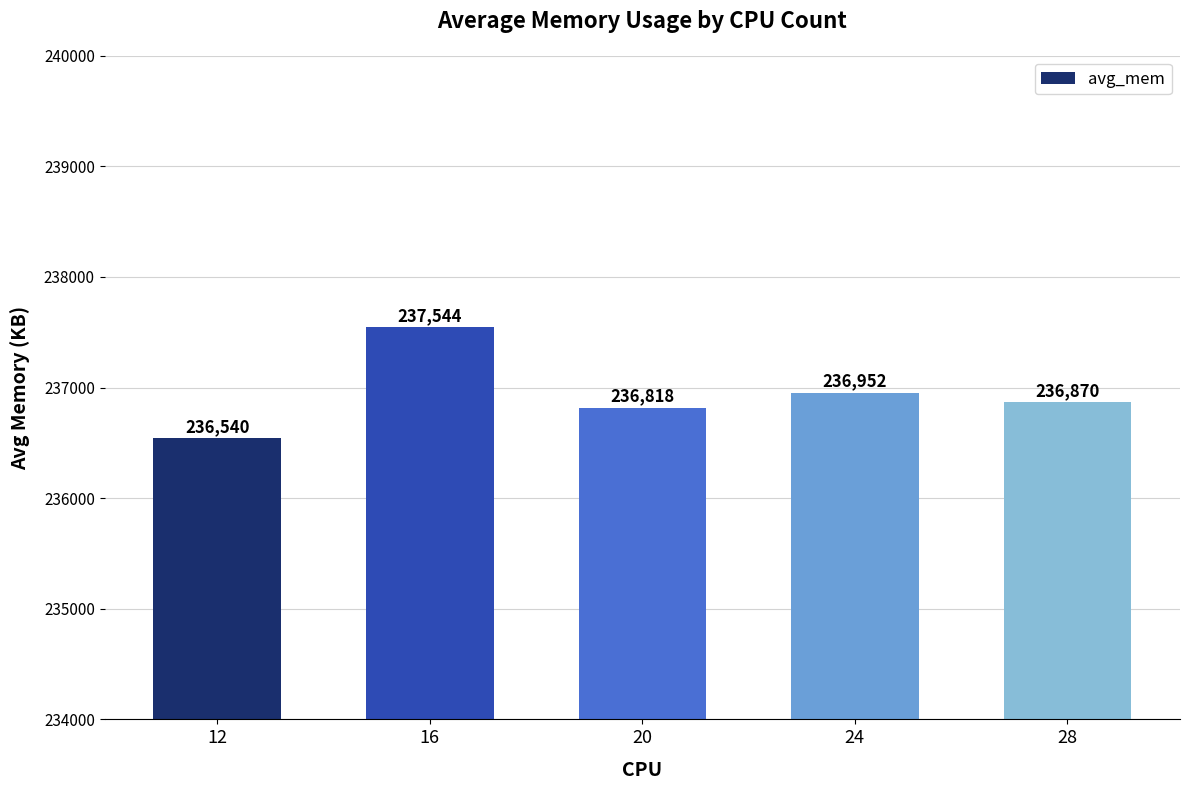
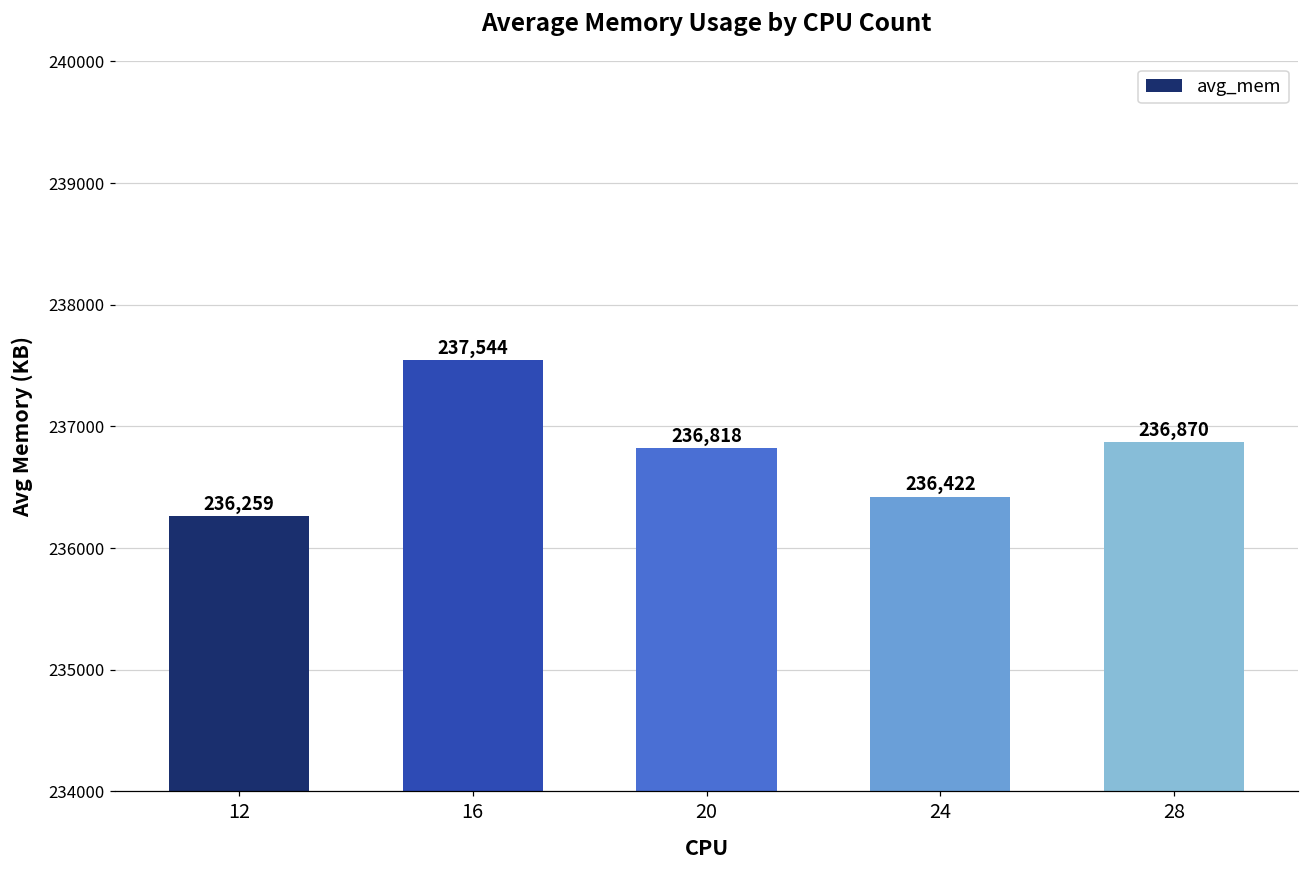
  {
-   "12": "236,540",
+   "12": "236,259",
    "16": "237,544",
    "20": "236,818",
-   "24": "236,952",
+   "24": "236,422",
    "28": "236,870"
  }
